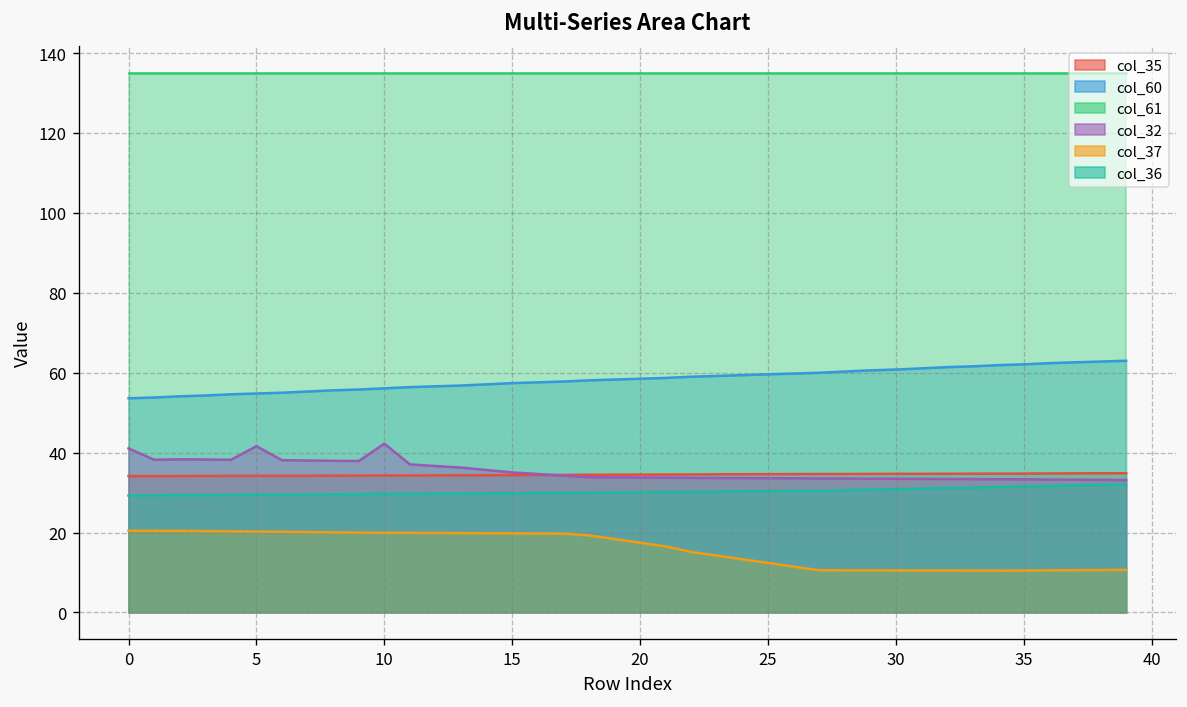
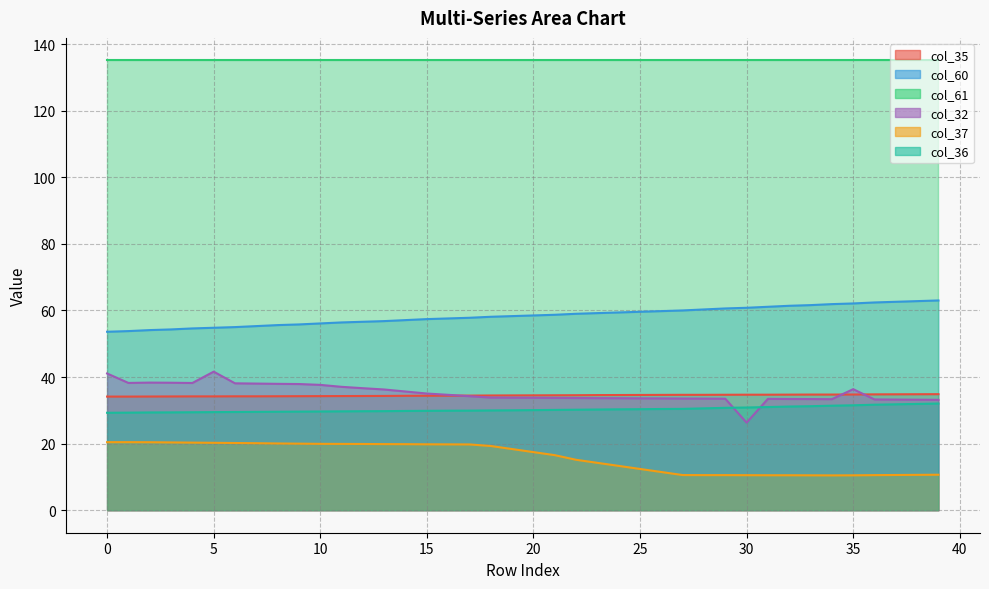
  {
    "col_32": {
      "0": 41,
      "5": 42,
-     "10": 42,
+     "10": 38,
      "25": 34,
-     "30": 33,
-     "35": 33
+     "30": 26,
+     "35": 36
    }
  }
